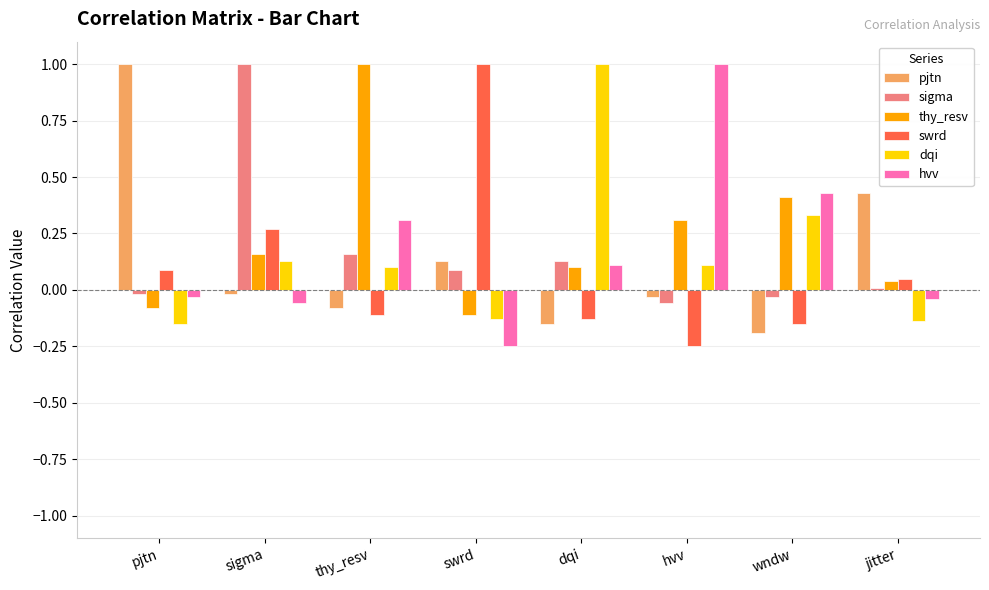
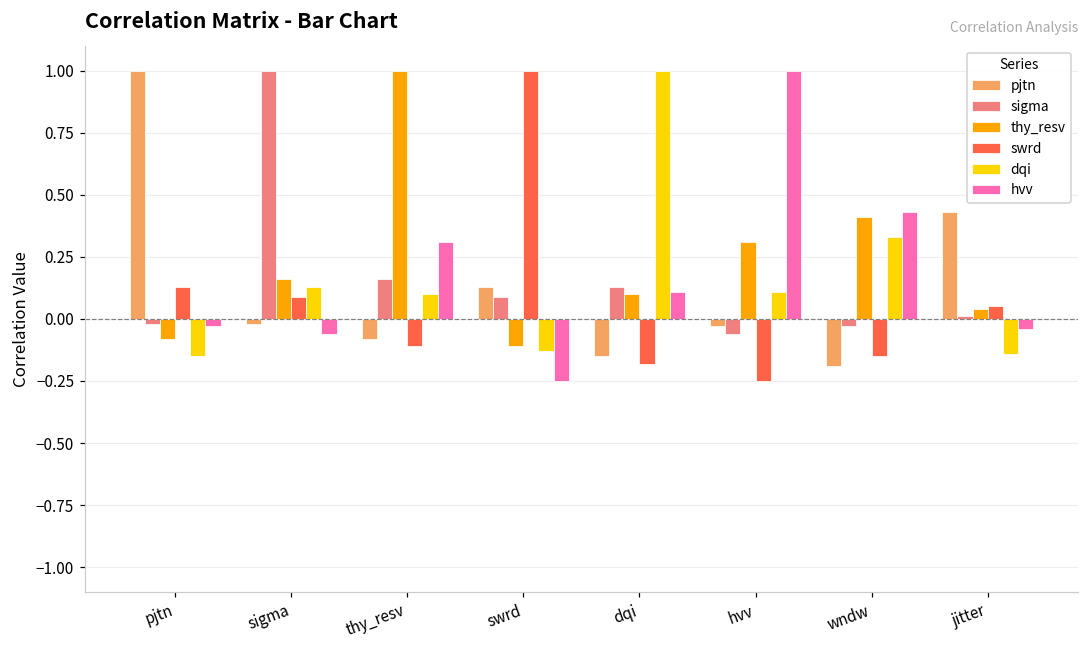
  {
    "swrd": {
-     "pjtn": 0.09,
-     "sigma": 0.27,
+     "pjtn": 0.13,
+     "sigma": 0.09,
      "thy_resv": -0.11,
      "swrd": 1.00,
-     "dqi": -0.13,
+     "dqi": -0.18,
      "hvv": -0.25,
      "wndw": -0.15,
      "jitter": 0.05
    }
  }
